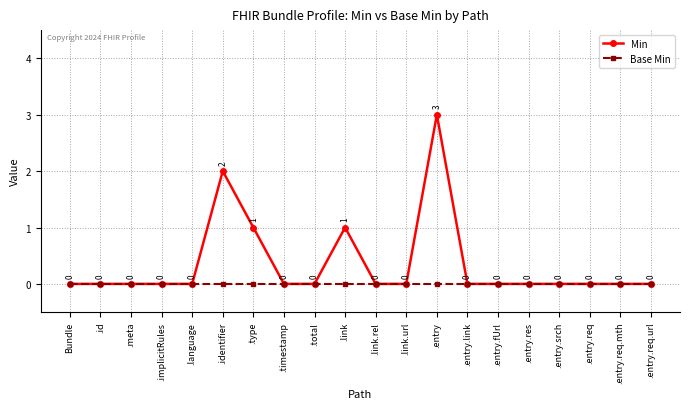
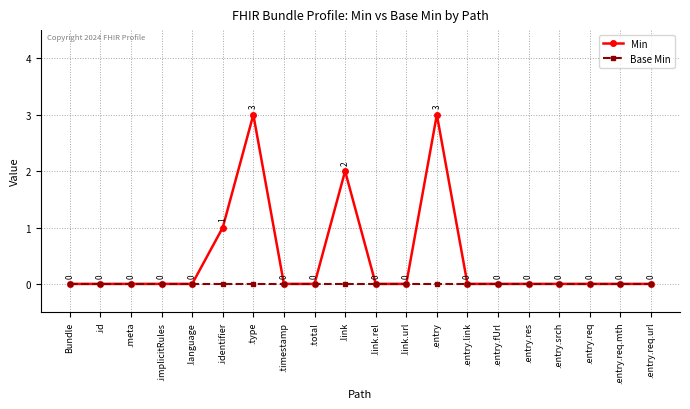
  {
    "Min": {
-     ".identifier": 2,
-     ".type": 1,
-     ".link": 1,
+     ".identifier": 1,
+     ".type": 3,
+     ".link": 2,
      ".entry": 3
    }
  }
